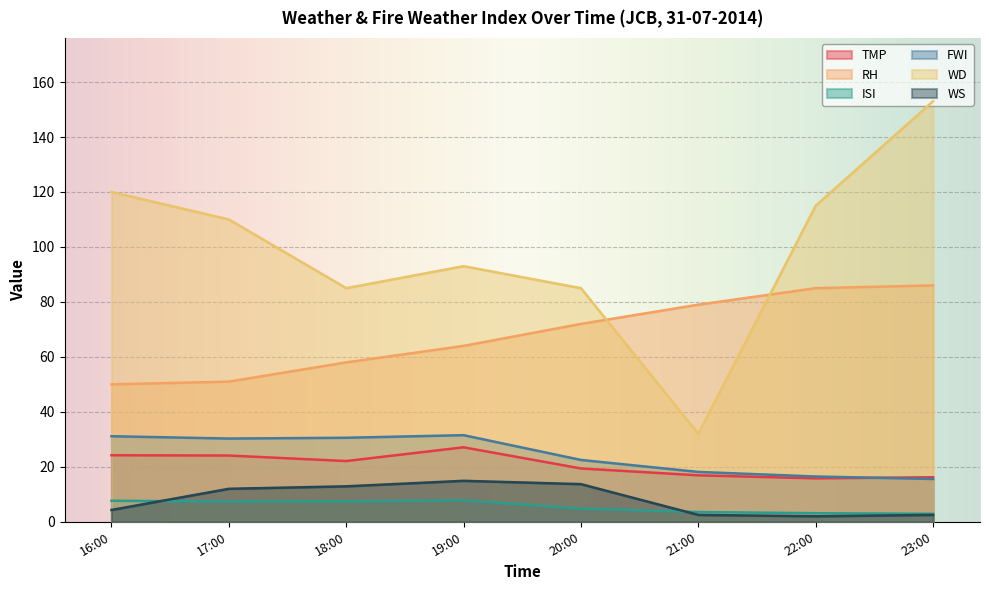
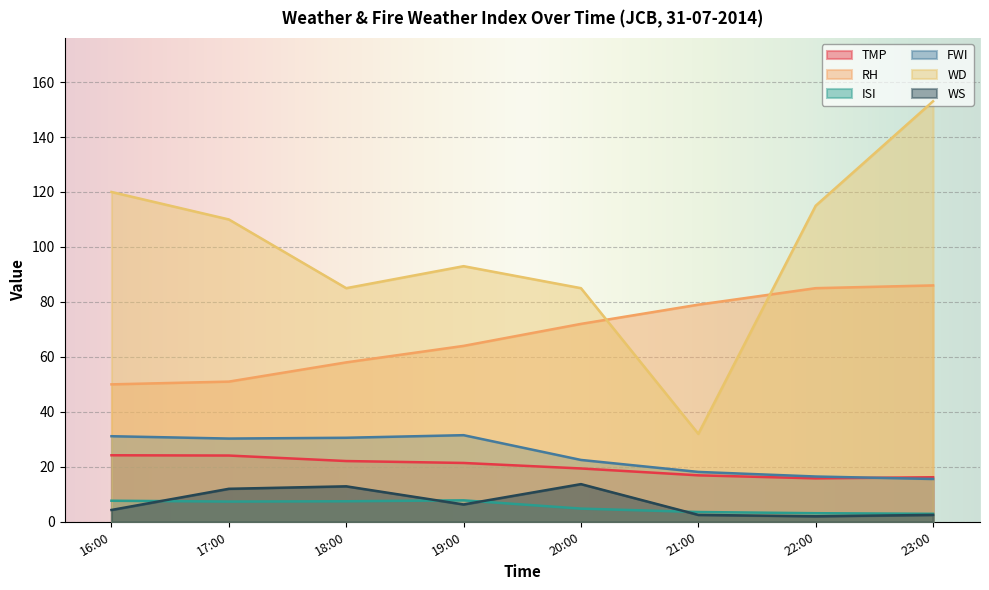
  {
    "TMP": {
      "16:00": 24,
      "17:00": 24,
      "18:00": 22,
-     "19:00": 27,
+     "19:00": 21,
      "20:00": 19,
      "21:00": 17
    },
    "WS": {
      "16:00": 4,
      "17:00": 12,
      "18:00": 13,
-     "19:00": 15,
+     "19:00": 6,
      "20:00": 14,
      "21:00": 3,
      "22:00": 2
    }
  }
